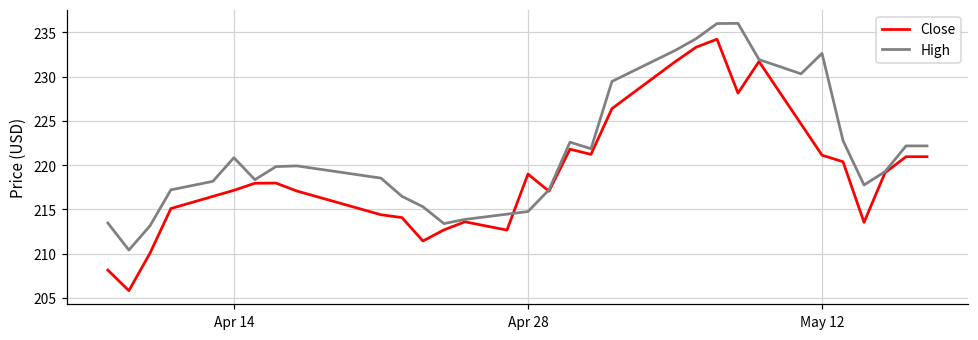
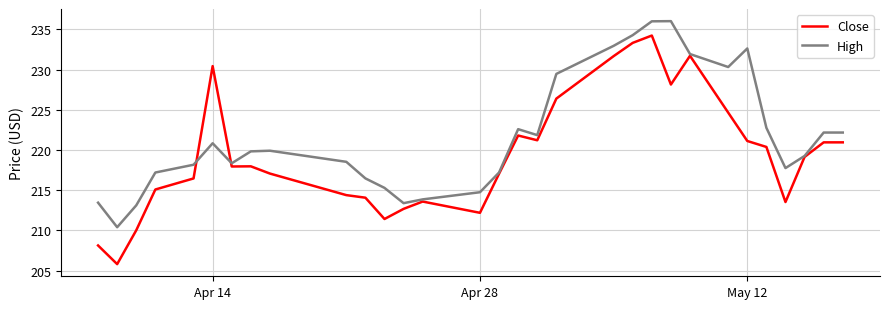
  {
    "Close": {
-     "Apr 14": 217,
-     "Apr 28": 219,
+     "Apr 14": 230,
+     "Apr 28": 212,
      "May 12": 221
    },
    "High": {
      "Apr 14": 221,
      "Apr 28": 215,
      "May 12": 233
    }
  }
